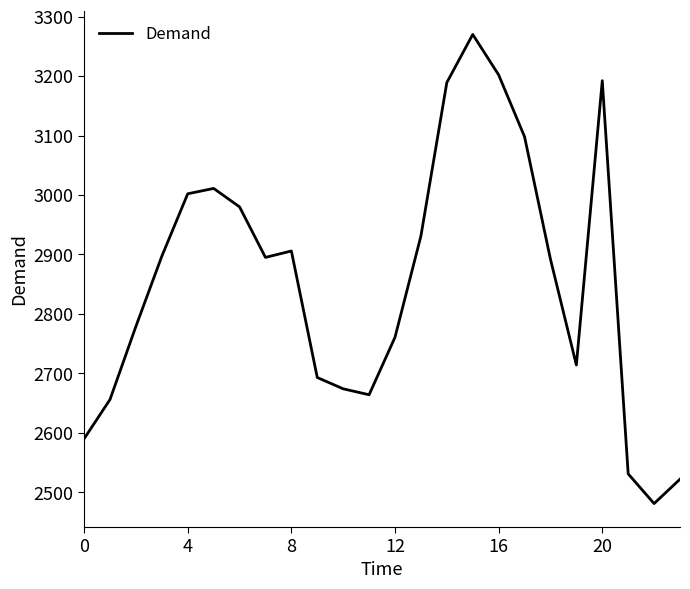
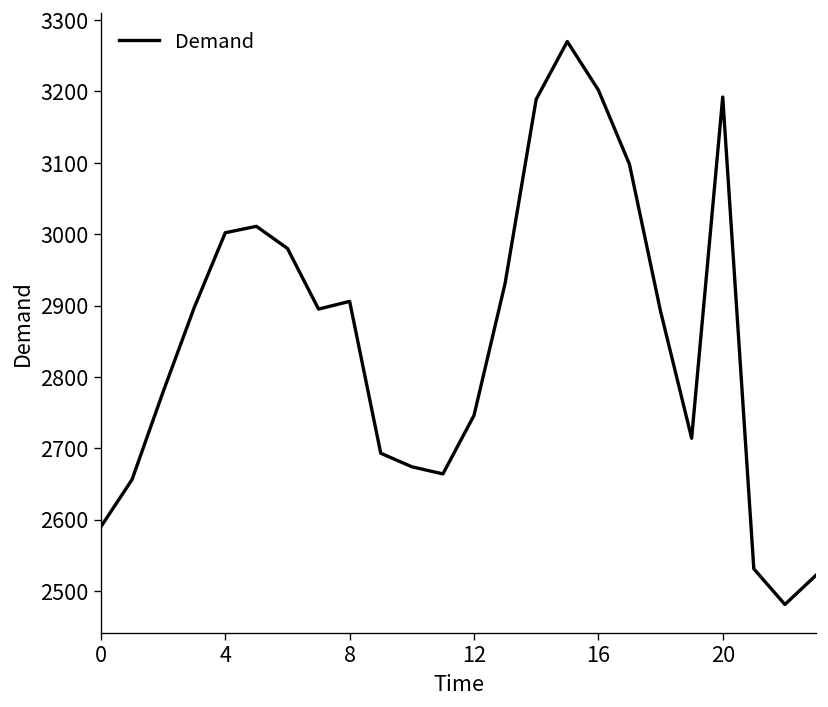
  {
    "0": 2590,
    "4": 3000,
    "8": 2910,
-   "12": 2760,
+   "12": 2750,
    "16": 3200,
    "20": 3190
  }
